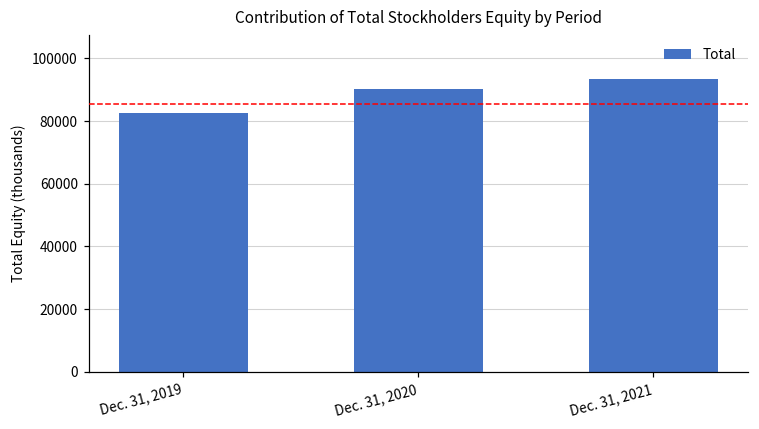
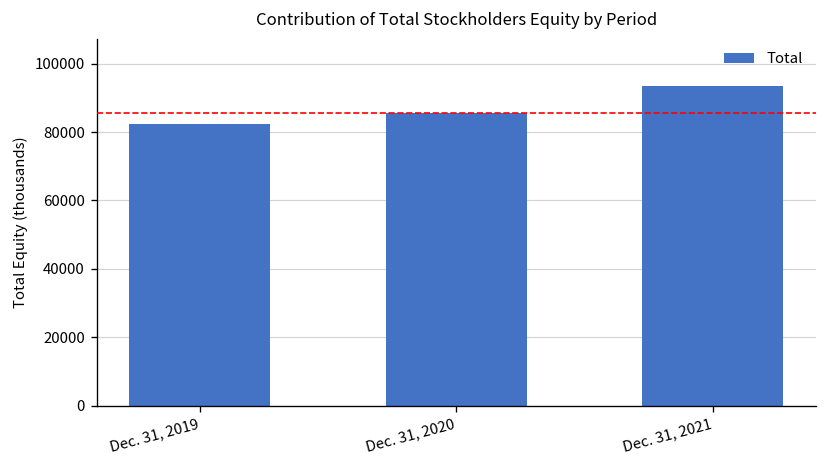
  {
    "Dec. 31, 2019": 82000,
-   "Dec. 31, 2020": 90000,
+   "Dec. 31, 2020": 85000,
    "Dec. 31, 2021": 93000
  }
